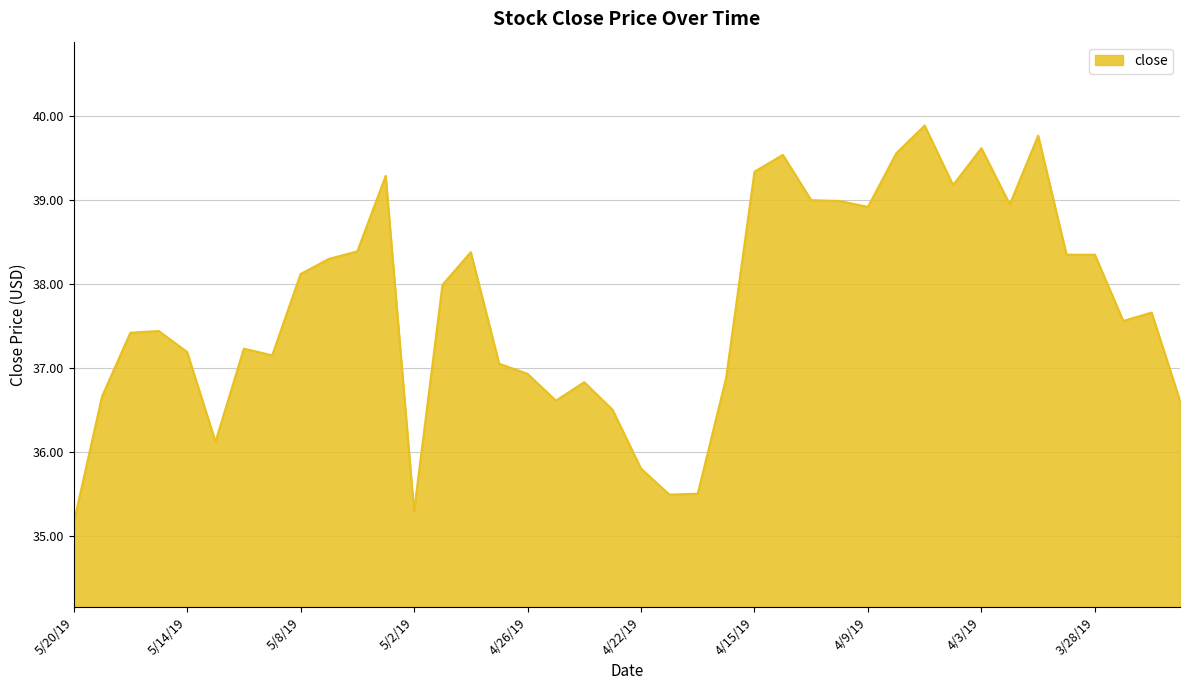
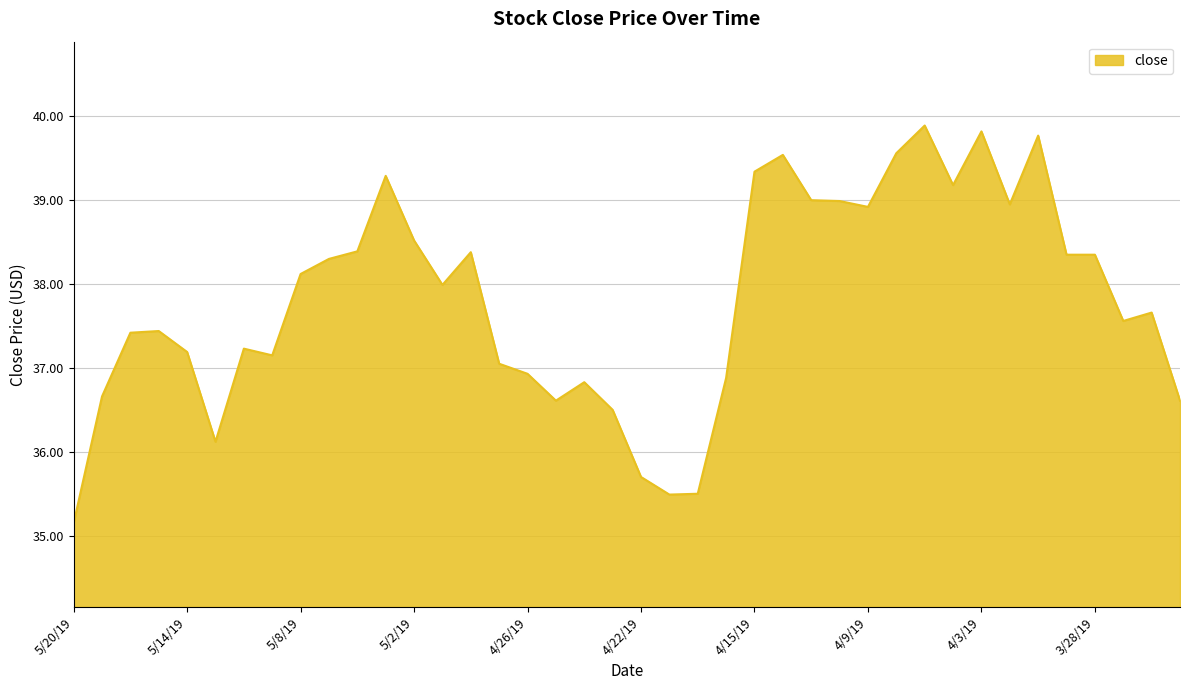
  {
    "5/20/19": 35.2,
    "5/14/19": 37.2,
    "5/8/19": 38.1,
-   "5/2/19": 35.3,
+   "5/2/19": 38.5,
    "4/26/19": 36.9,
-   "4/22/19": 35.8,
+   "4/22/19": 35.7,
    "4/15/19": 39.3,
    "4/9/19": 38.9,
-   "4/3/19": 39.6,
+   "4/3/19": 39.8,
    "3/28/19": 38.4
  }
